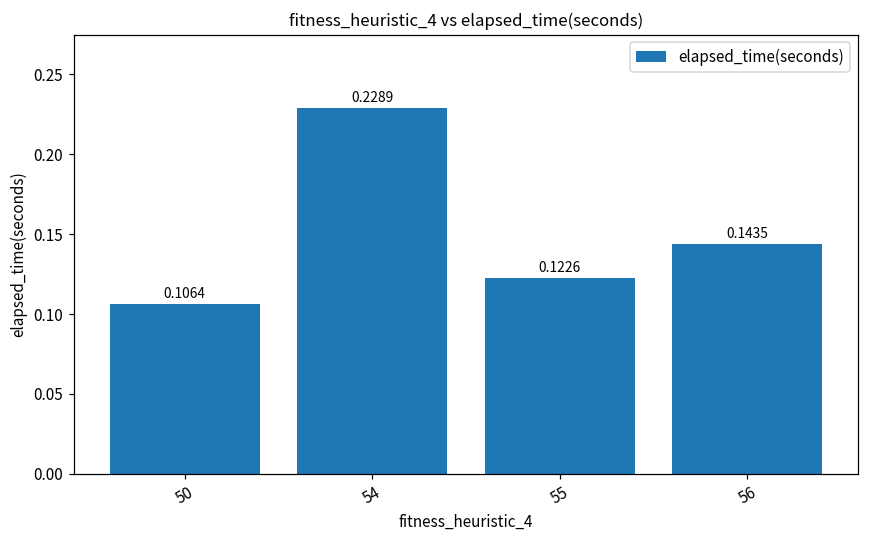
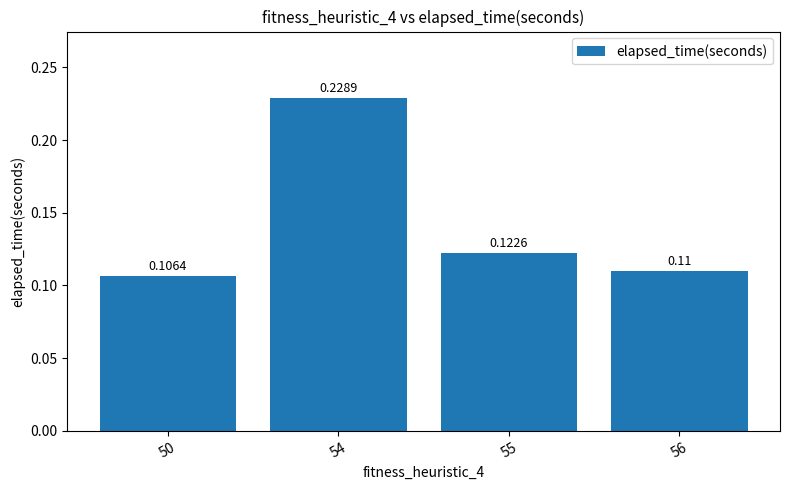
  {
    "50": 0.1064,
    "54": 0.2289,
    "55": 0.1226,
-   "56": 0.1435
+   "56": 0.11
  }
